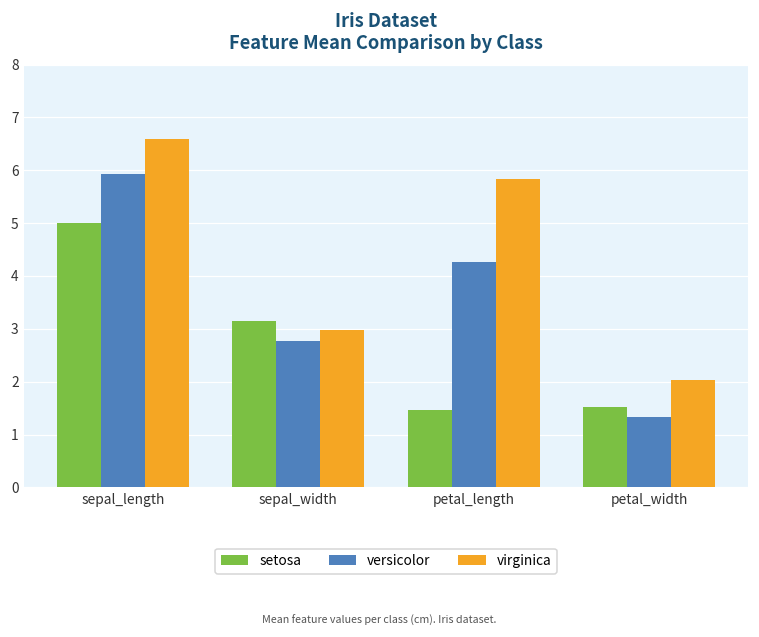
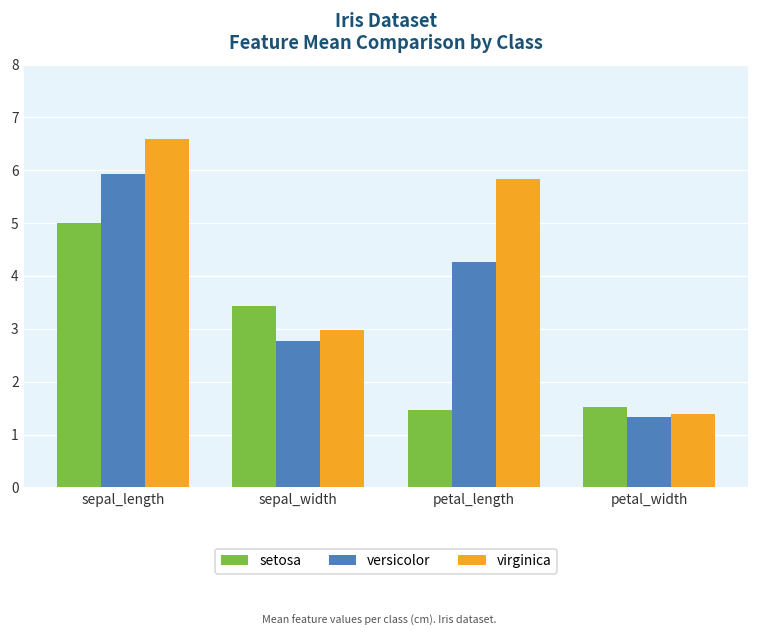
  {
    "setosa": {
      "sepal_length": 5.0,
-     "sepal_width": 3.1,
+     "sepal_width": 3.4,
      "petal_length": 1.5,
      "petal_width": 1.5
    },
    "versicolor": {
      "sepal_length": 5.9,
      "sepal_width": 2.8,
      "petal_length": 4.3,
      "petal_width": 1.3
    },
    "virginica": {
      "sepal_length": 6.6,
      "sepal_width": 3.0,
      "petal_length": 5.8,
-     "petal_width": 2.0
+     "petal_width": 1.4
    }
  }
